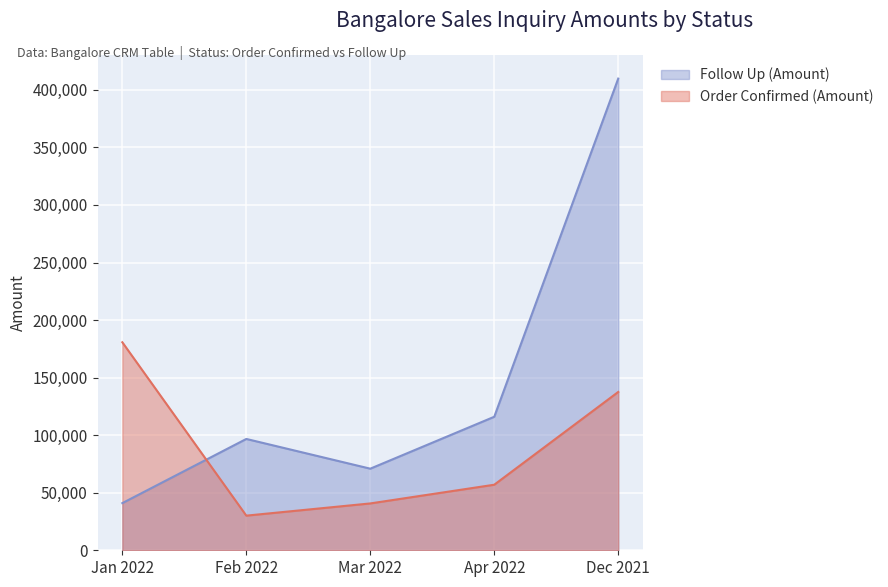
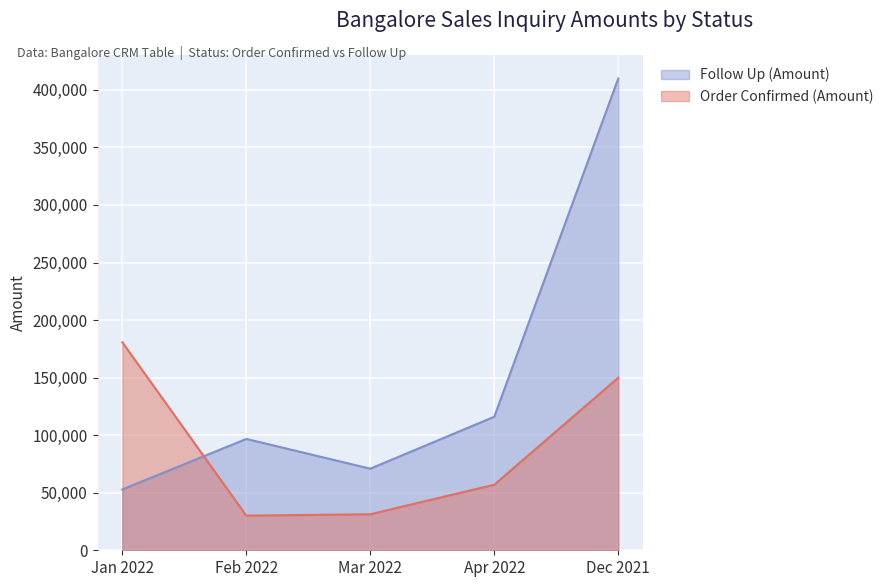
  {
    "Follow Up (Amount)": {
-     "Jan 2022": "41,000",
+     "Jan 2022": "53,000",
      "Feb 2022": "97,000",
      "Mar 2022": "71,000",
      "Apr 2022": "116,000",
      "Dec 2021": "410,000"
    },
    "Order Confirmed (Amount)": {
      "Jan 2022": "181,000",
      "Feb 2022": "30,000",
-     "Mar 2022": "41,000",
+     "Mar 2022": "31,000",
      "Apr 2022": "57,000",
-     "Dec 2021": "138,000"
+     "Dec 2021": "150,000"
    }
  }
